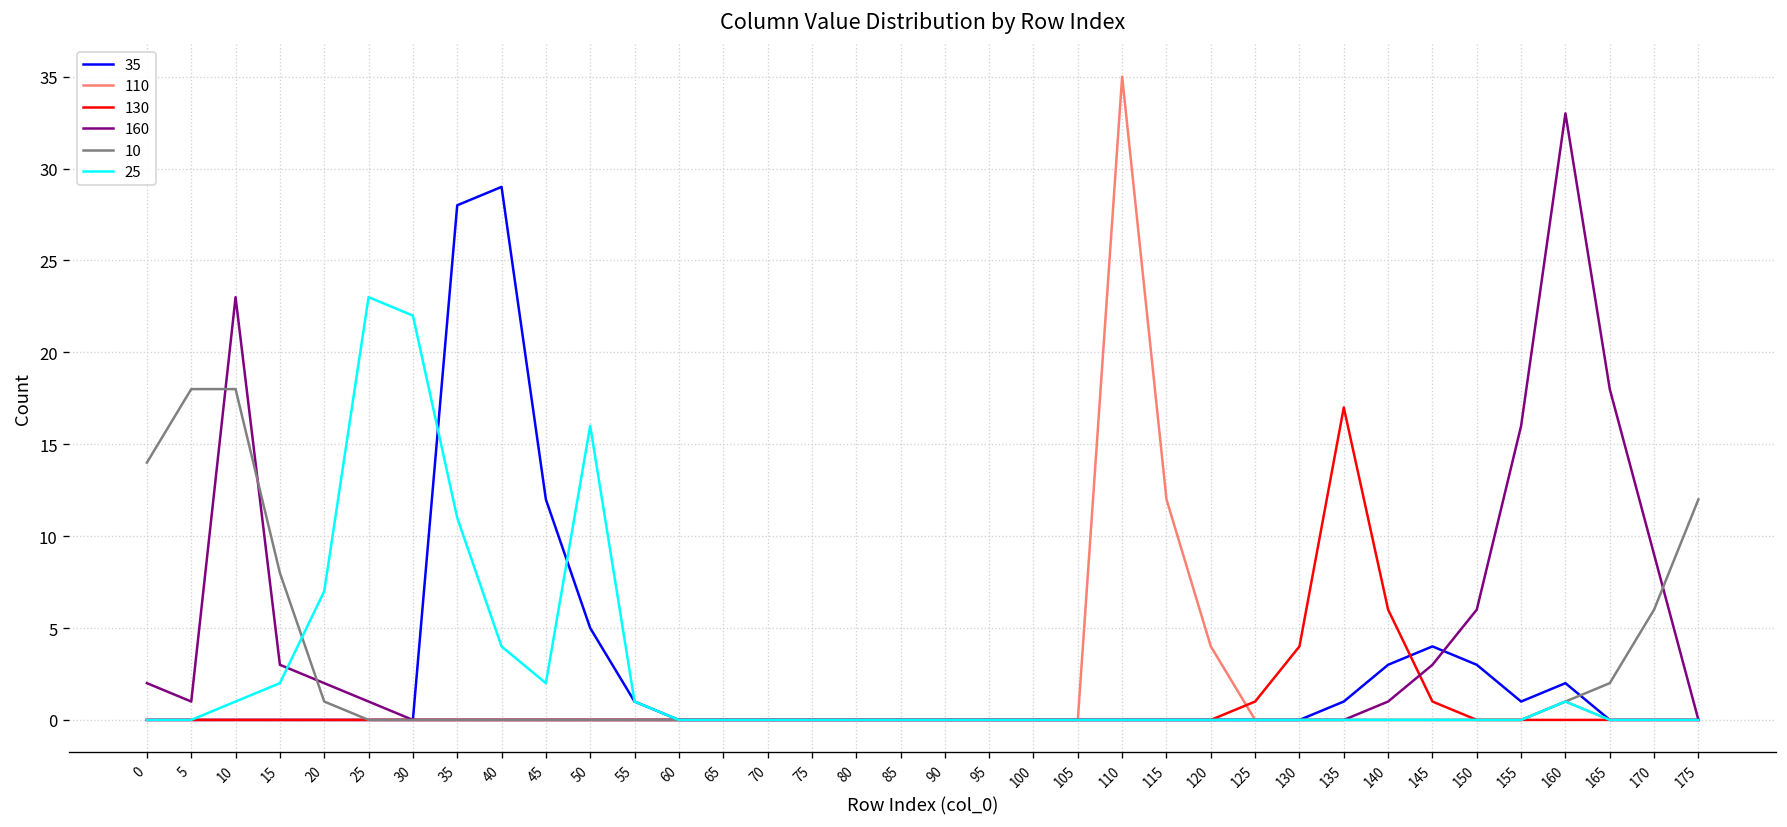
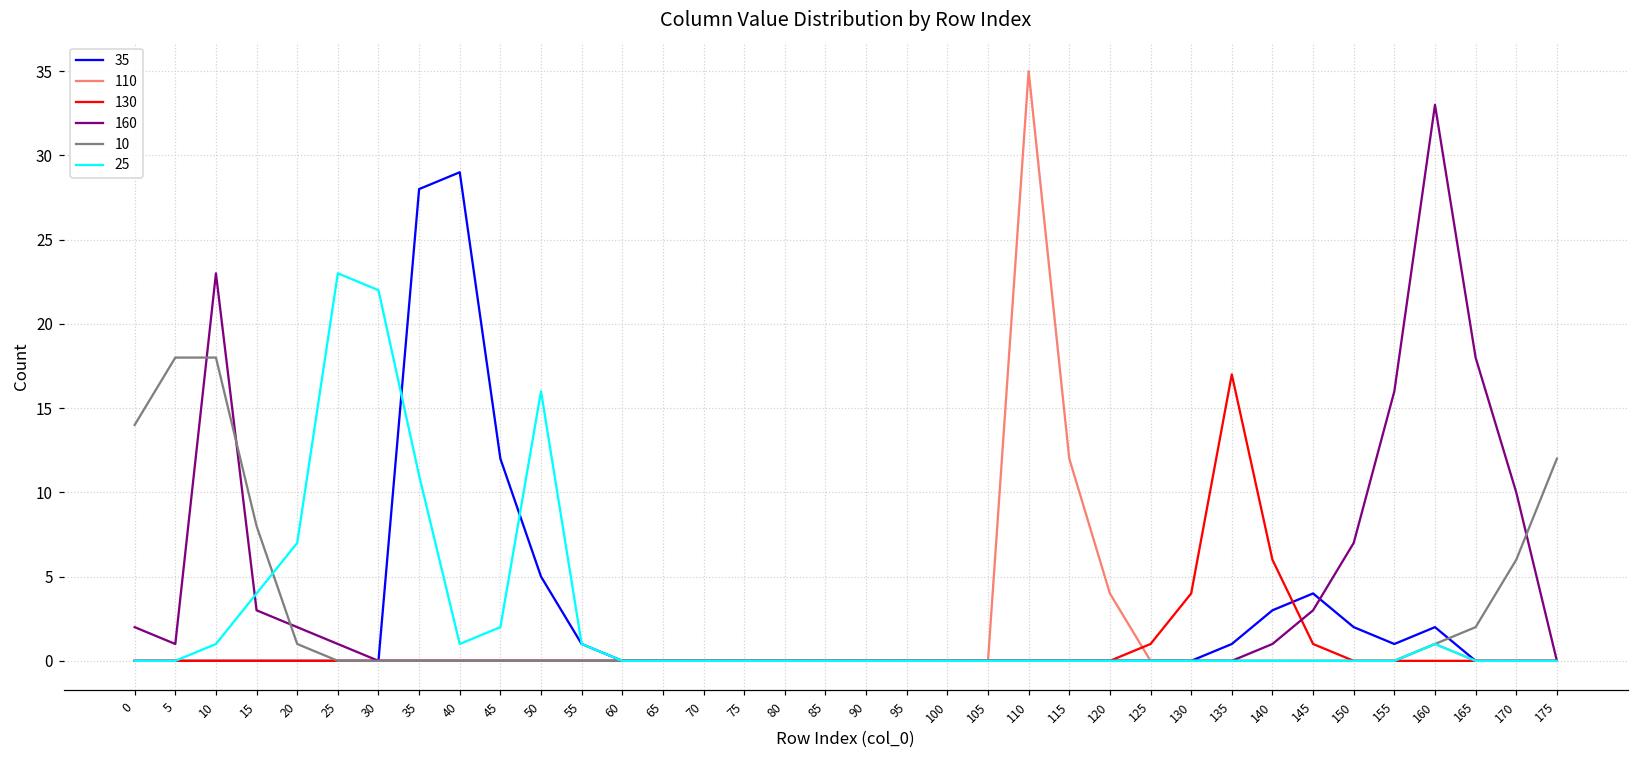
  {
    "35": {
      "35": 28,
      "40": 29,
      "45": 12,
      "50": 5,
      "135": 1,
      "140": 3,
      "145": 4,
-     "150": 3,
+     "150": 2,
      "155": 1,
      "160": 2
    },
    "110": {
      "110": 35,
      "115": 12,
      "120": 4
    },
    "130": {
      "125": 1,
      "130": 4,
      "135": 17,
      "140": 6,
      "145": 1,
      "160": 0
    },
    "160": {
      "0": 2,
      "5": 1,
      "10": 23,
      "15": 3,
      "20": 2,
      "25": 1,
      "140": 1,
      "145": 3,
-     "150": 6,
+     "150": 7,
      "155": 16,
      "160": 33,
      "165": 18,
-     "170": 9
+     "170": 10
    },
    "10": {
      "0": 14,
      "5": 18,
      "10": 18,
      "15": 8,
      "20": 1,
      "165": 2,
      "170": 6,
      "175": 12
    },
    "25": {
      "10": 1,
-     "15": 2,
+     "15": 4,
      "20": 7,
      "25": 23,
      "30": 22,
      "35": 11,
-     "40": 4,
+     "40": 1,
      "45": 2,
      "50": 16
    }
  }
